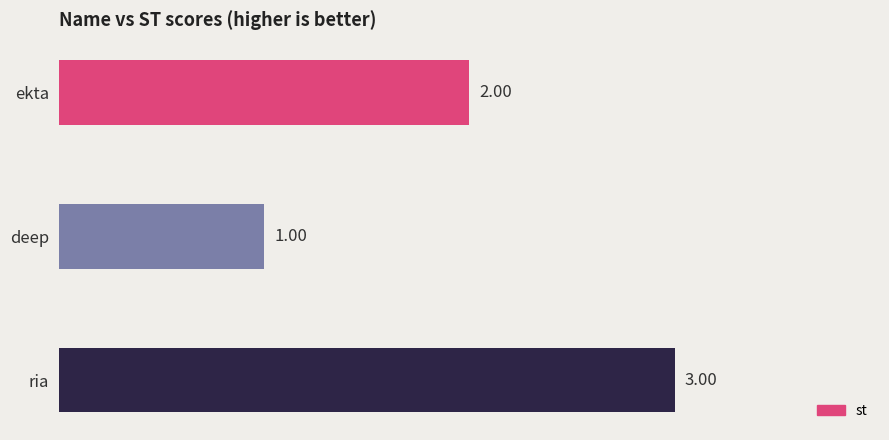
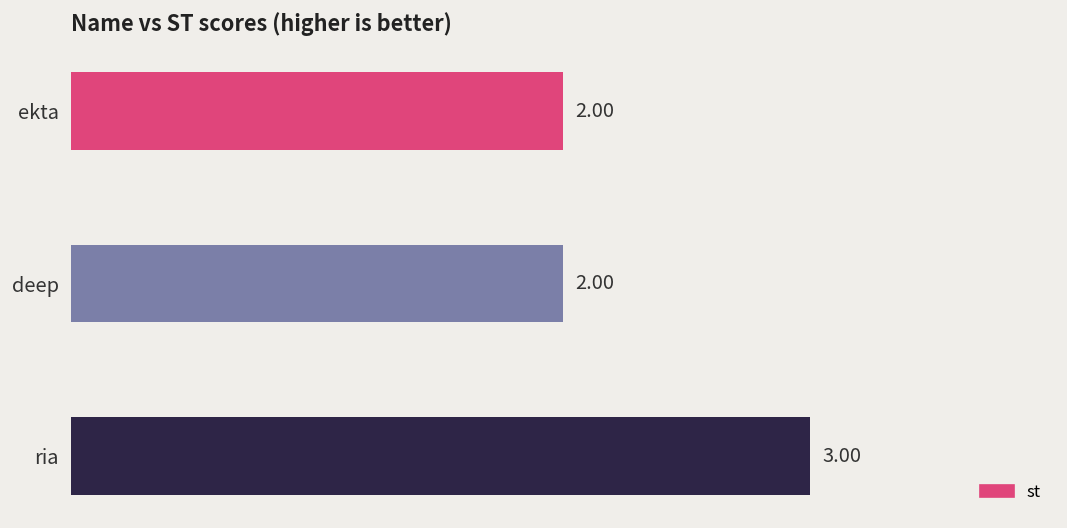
  {
    "ekta": 2.00,
-   "deep": 1.00,
+   "deep": 2.00,
    "ria": 3.00
  }
